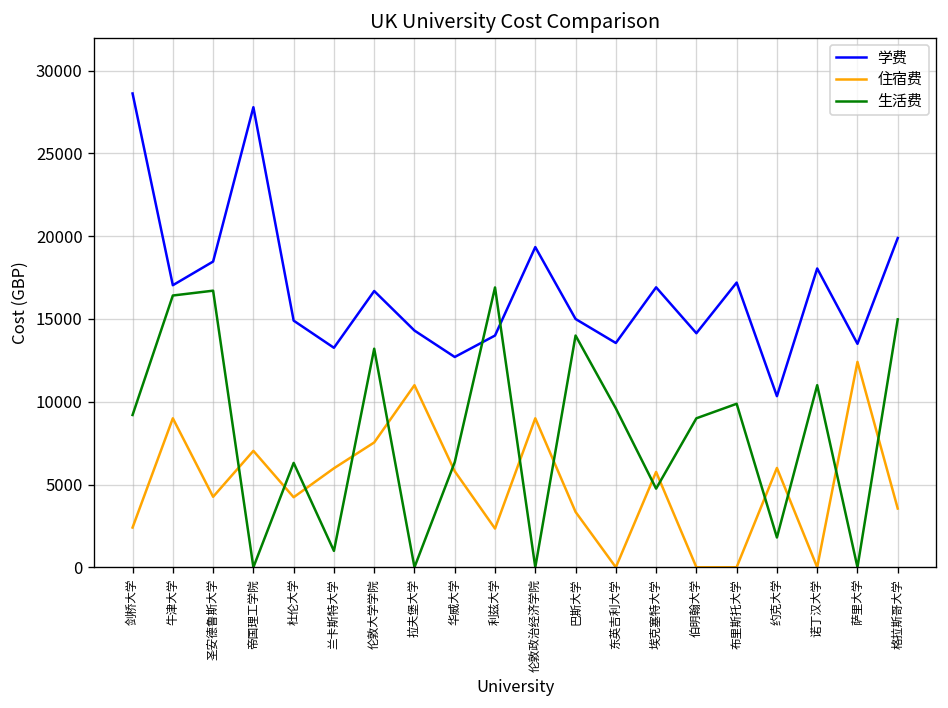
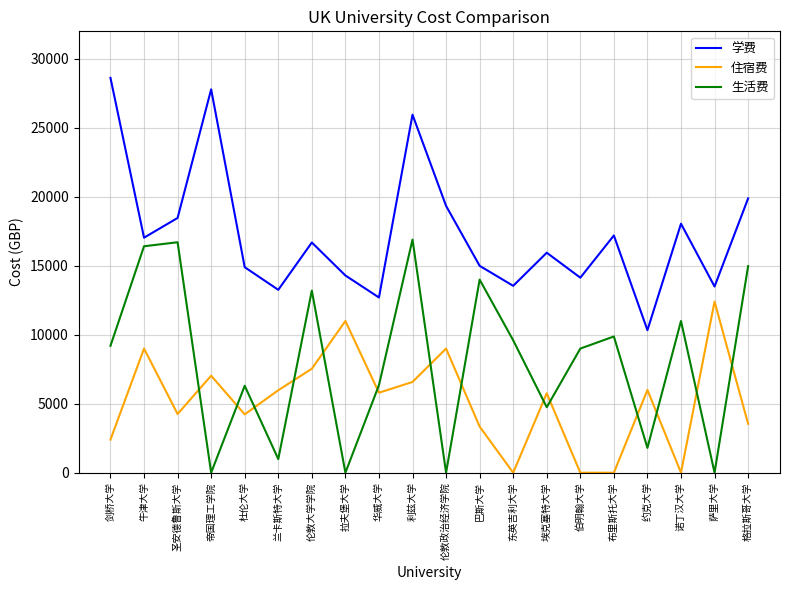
  {
    "学费": {
      "剑桥大学": 28600,
      "牛津大学": 17000,
      "圣安德鲁斯大学": 18500,
      "帝国理工学院": 27800,
      "杜伦大学": 14900,
      "兰卡斯特大学": 13300,
      "伦敦大学学院": 16700,
      "拉夫堡大学": 14300,
      "华威大学": 12700,
-     "利兹大学": 14000,
+     "利兹大学": 26000,
      "伦敦政治经济学院": 19300,
      "巴斯大学": 15000,
      "东英吉利大学": 13600,
-     "埃克塞特大学": 16900,
+     "埃克塞特大学": 16000,
      "伯明翰大学": 14100,
      "布里斯托大学": 17200,
      "约克大学": 10300,
      "诺丁汉大学": 18100,
      "萨里大学": 13500,
      "格拉斯哥大学": 19900
    },
    "住宿费": {
      "剑桥大学": 2400,
      "牛津大学": 9000,
      "圣安德鲁斯大学": 4300,
      "帝国理工学院": 7000,
      "杜伦大学": 4200,
      "兰卡斯特大学": 6000,
      "伦敦大学学院": 7500,
      "拉夫堡大学": 11000,
      "华威大学": 5800,
-     "利兹大学": 2300,
+     "利兹大学": 6600,
      "伦敦政治经济学院": 9000,
      "巴斯大学": 3300,
      "东英吉利大学": 0,
      "埃克塞特大学": 5800,
      "伯明翰大学": 0,
      "布里斯托大学": 0,
      "约克大学": 6000,
      "诺丁汉大学": 0,
      "萨里大学": 12400,
      "格拉斯哥大学": 3500
    },
    "生活费": {
      "剑桥大学": 9200,
      "牛津大学": 16400,
      "圣安德鲁斯大学": 16700,
      "帝国理工学院": 0,
      "杜伦大学": 6300,
      "兰卡斯特大学": 1000,
      "伦敦大学学院": 13200,
      "拉夫堡大学": 0,
      "华威大学": 6400,
      "利兹大学": 16900,
      "伦敦政治经济学院": 0,
      "巴斯大学": 14000,
      "东英吉利大学": 9600,
      "埃克塞特大学": 4800,
      "伯明翰大学": 9000,
      "布里斯托大学": 9900,
      "约克大学": 1800,
      "诺丁汉大学": 11000,
      "萨里大学": 0,
      "格拉斯哥大学": 15000
    }
  }
